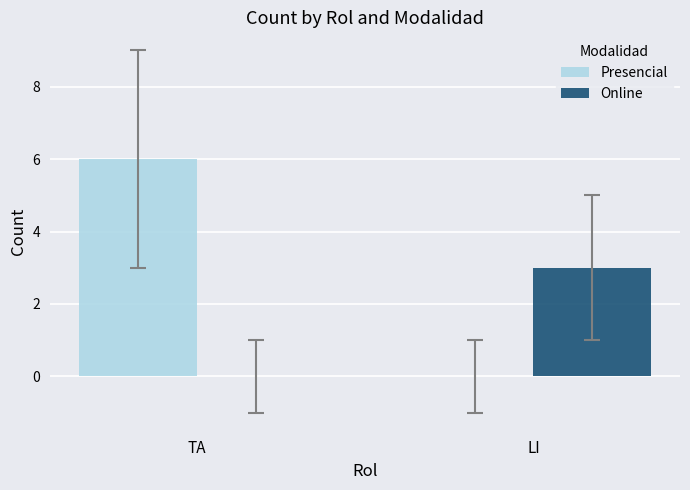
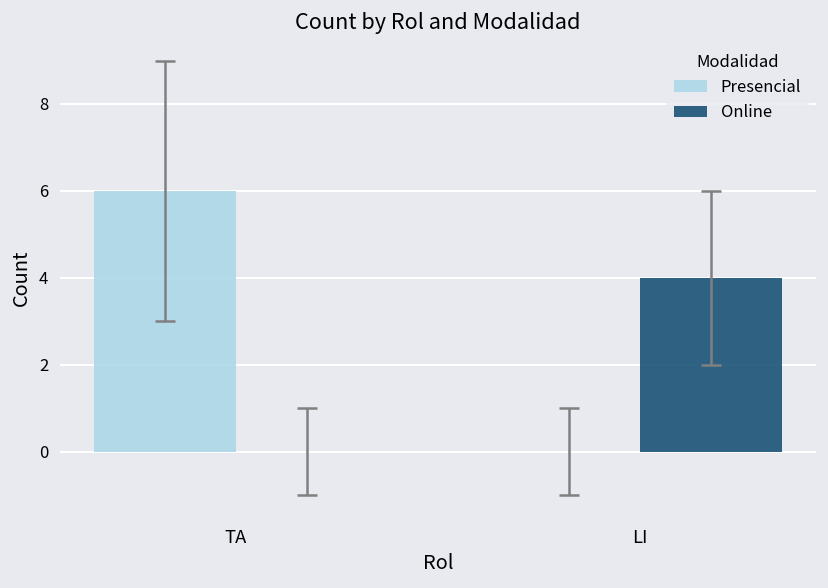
  {
    "Presencial": {
      "TA": 6,
      "LI": 0
    },
    "Online": {
      "TA": 0,
-     "LI": 3
+     "LI": 4
    }
  }
